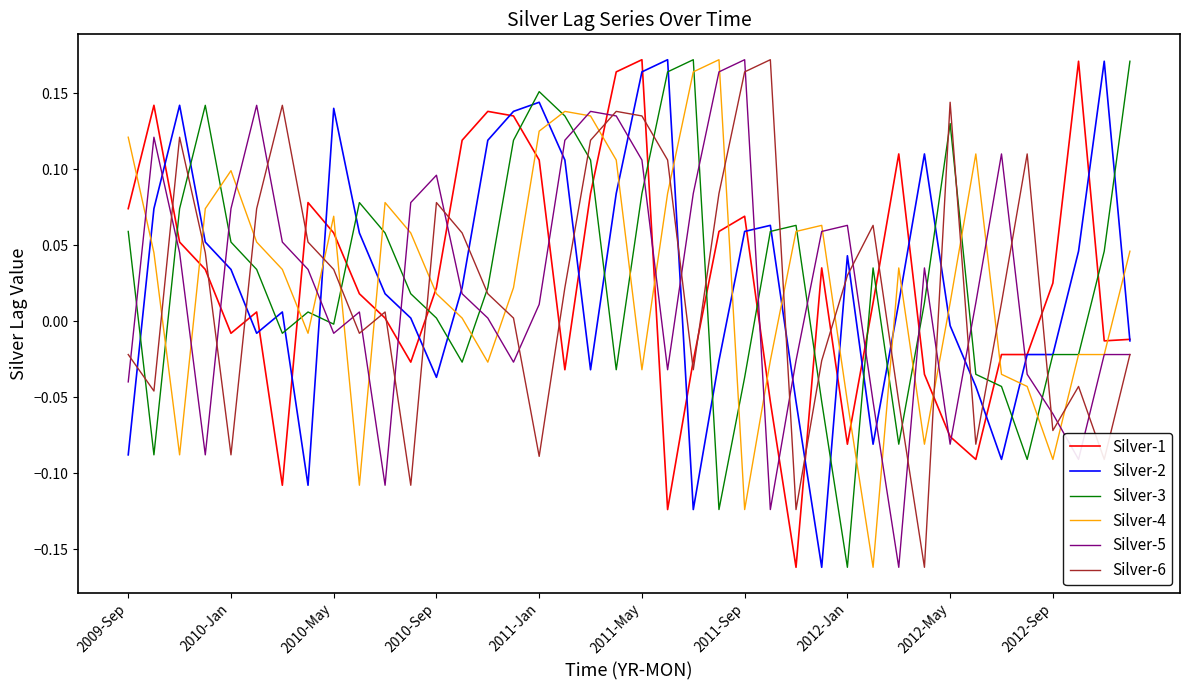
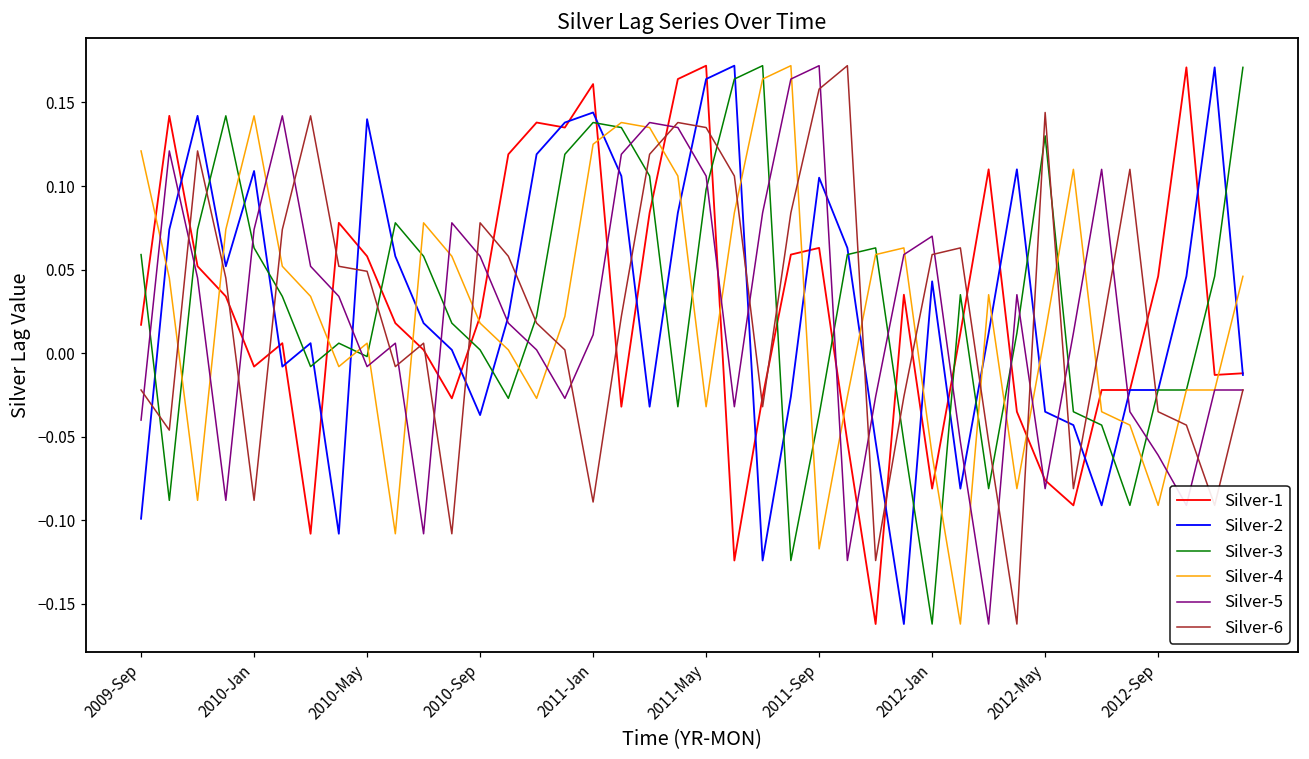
  {
    "Silver-1": {
-     "2009-Sep": 0.074,
+     "2009-Sep": 0.017,
      "2010-Jan": -0.008,
      "2010-May": 0.058,
      "2010-Sep": 0.022,
-     "2011-Jan": 0.106,
+     "2011-Jan": 0.161,
      "2011-May": 0.172,
-     "2011-Sep": 0.069,
+     "2011-Sep": 0.063,
      "2012-Jan": -0.081,
      "2012-May": -0.076,
-     "2012-Sep": 0.025
+     "2012-Sep": 0.046
    },
    "Silver-2": {
-     "2009-Sep": -0.088,
-     "2010-Jan": 0.034,
+     "2009-Sep": -0.099,
+     "2010-Jan": 0.109,
      "2010-May": 0.140,
      "2010-Sep": -0.037,
      "2011-Jan": 0.144,
      "2011-May": 0.164,
-     "2011-Sep": 0.059,
+     "2011-Sep": 0.105,
      "2012-Jan": 0.043,
-     "2012-May": -0.003
+     "2012-May": -0.035
    },
    "Silver-3": {
      "2009-Sep": 0.059,
-     "2010-Jan": 0.052,
+     "2010-Jan": 0.063,
      "2010-May": -0.002,
      "2010-Sep": 0.002,
-     "2011-Jan": 0.151,
-     "2011-May": 0.084,
+     "2011-Jan": 0.138,
+     "2011-May": 0.098,
      "2011-Sep": -0.037,
      "2012-Jan": -0.162,
      "2012-May": 0.130
    },
    "Silver-4": {
      "2009-Sep": 0.121,
-     "2010-Jan": 0.099,
-     "2010-May": 0.069,
+     "2010-Jan": 0.142,
+     "2010-May": 0.006,
      "2010-Sep": 0.018,
      "2011-Jan": 0.125,
      "2011-May": -0.032,
-     "2011-Sep": -0.124,
-     "2012-Jan": -0.053,
+     "2011-Sep": -0.117,
+     "2012-Jan": -0.061,
      "2012-May": 0.012,
      "2012-Sep": -0.091
    },
    "Silver-5": {
      "2009-Sep": -0.040,
      "2010-Jan": 0.074,
      "2010-May": -0.008,
-     "2010-Sep": 0.096,
+     "2010-Sep": 0.058,
      "2011-Jan": 0.011,
      "2011-May": 0.106,
      "2011-Sep": 0.172,
-     "2012-Jan": 0.063,
+     "2012-Jan": 0.070,
      "2012-May": -0.081,
      "2012-Sep": -0.061
    },
    "Silver-6": {
      "2009-Sep": -0.022,
      "2010-Jan": -0.088,
-     "2010-May": 0.034,
+     "2010-May": 0.049,
      "2010-Sep": 0.078,
      "2011-Jan": -0.089,
      "2011-May": 0.135,
-     "2011-Sep": 0.164,
-     "2012-Jan": 0.030,
+     "2011-Sep": 0.158,
+     "2012-Jan": 0.059,
      "2012-May": 0.144,
-     "2012-Sep": -0.072
+     "2012-Sep": -0.035
    }
  }
